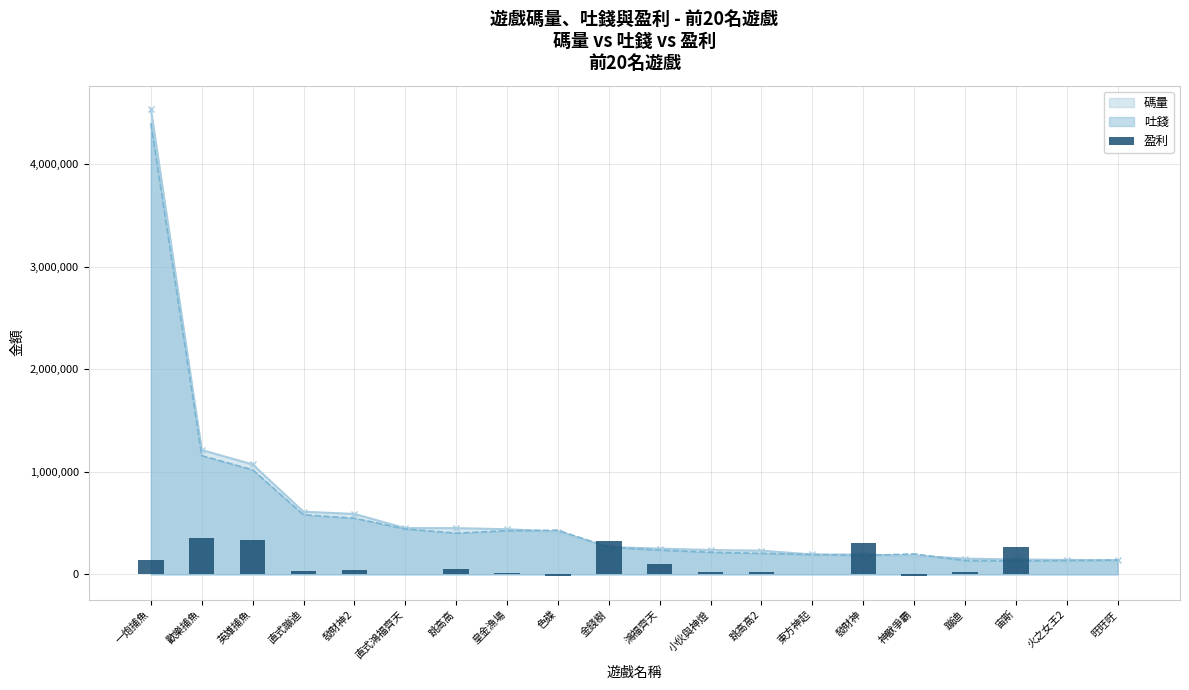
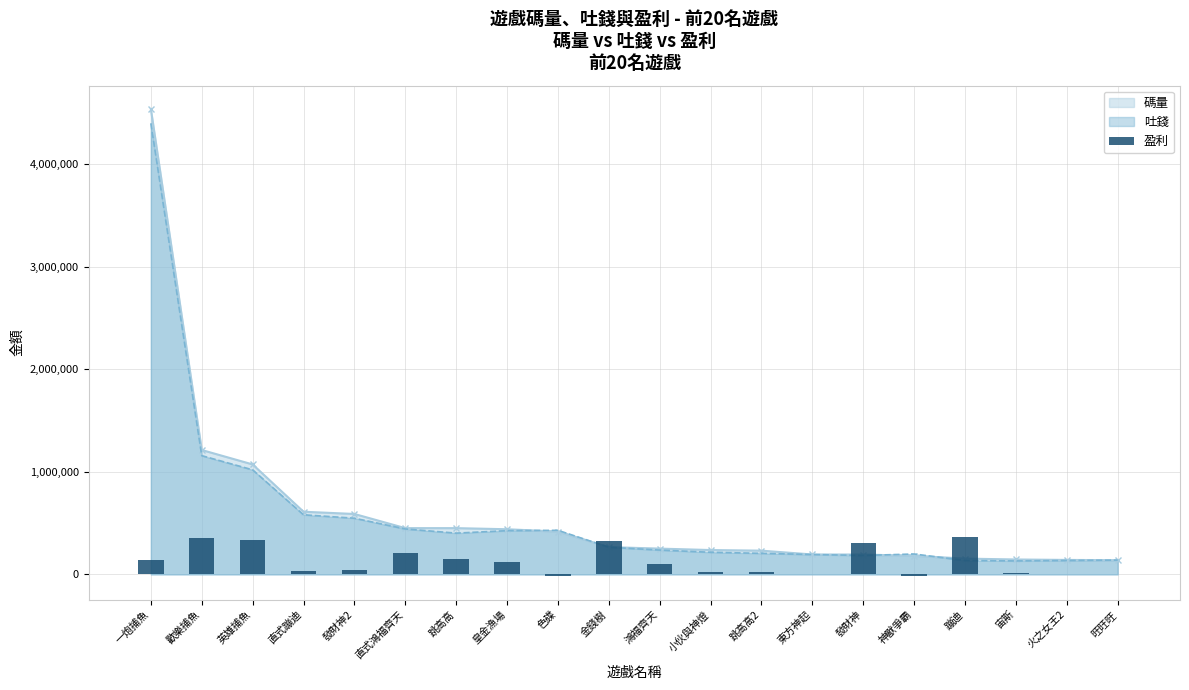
  {
    "盈利": {
      "一炮捕魚": "140,000",
      "歡樂捕魚": "350,000",
      "英雄捕魚": "340,000",
      "直式蹦迪": "30,000",
      "發財神2": "40,000",
-     "直式鴻福齊天": "10,000",
-     "跳高高": "50,000",
-     "皇金漁場": "10,000",
+     "直式鴻福齊天": "210,000",
+     "跳高高": "150,000",
+     "皇金漁場": "120,000",
      "金錢樹": "320,000",
      "鴻福齊天": "100,000",
      "跳高高2": "30,000",
      "發財神": "300,000",
-     "蹦迪": "20,000",
-     "宙斯": "260,000"
+     "蹦迪": "360,000",
+     "宙斯": "10,000"
    }
  }
